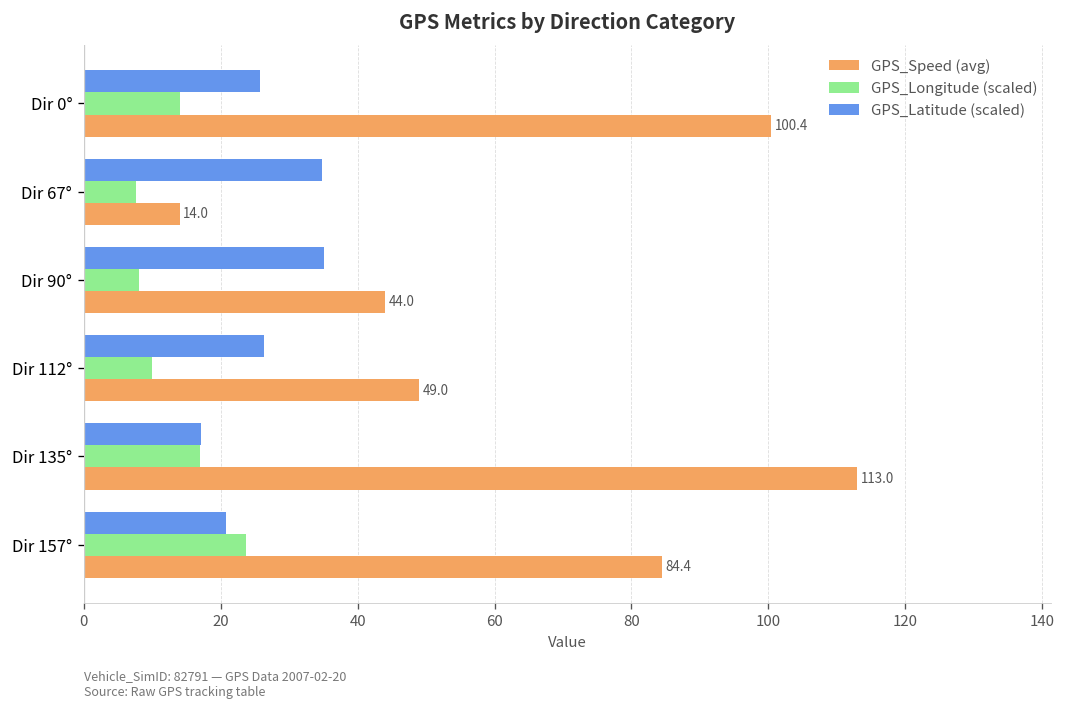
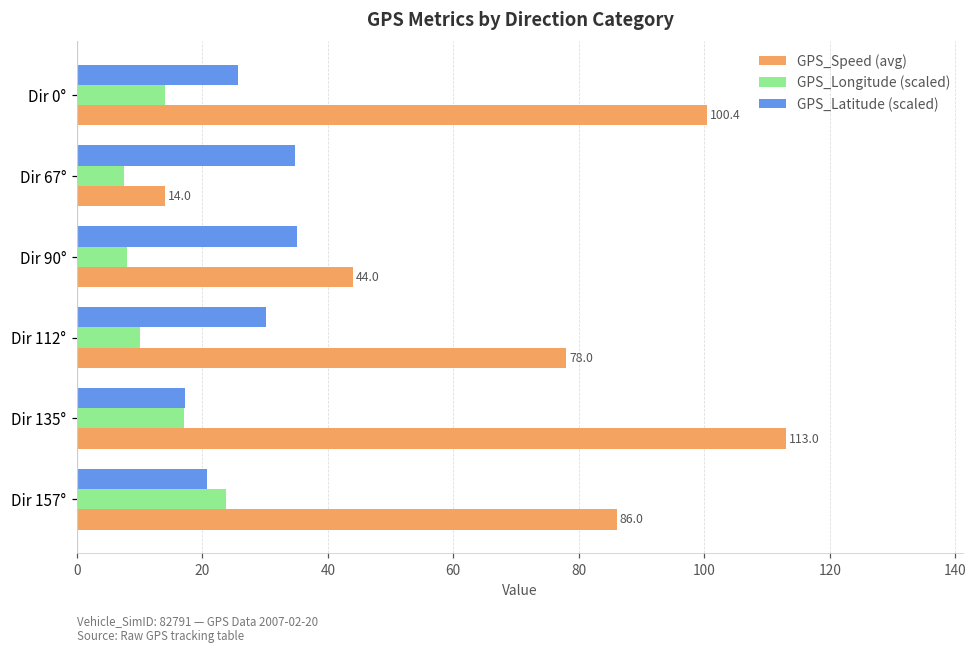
  {
    "GPS_Speed (avg)": {
      "Dir 0°": 100.4,
      "Dir 67°": 14.0,
      "Dir 90°": 44.0,
-     "Dir 112°": 49.0,
+     "Dir 112°": 78.0,
      "Dir 135°": 113.0,
-     "Dir 157°": 84.4
+     "Dir 157°": 86.0
    },
    "GPS_Longitude (scaled)": {
      "Dir 0°": 14,
      "Dir 67°": 8,
      "Dir 90°": 8,
      "Dir 112°": 10,
      "Dir 135°": 17,
      "Dir 157°": 24
    },
    "GPS_Latitude (scaled)": {
      "Dir 0°": 26,
      "Dir 67°": 35,
      "Dir 90°": 35,
-     "Dir 112°": 26,
+     "Dir 112°": 30,
      "Dir 135°": 17,
      "Dir 157°": 21
    }
  }
